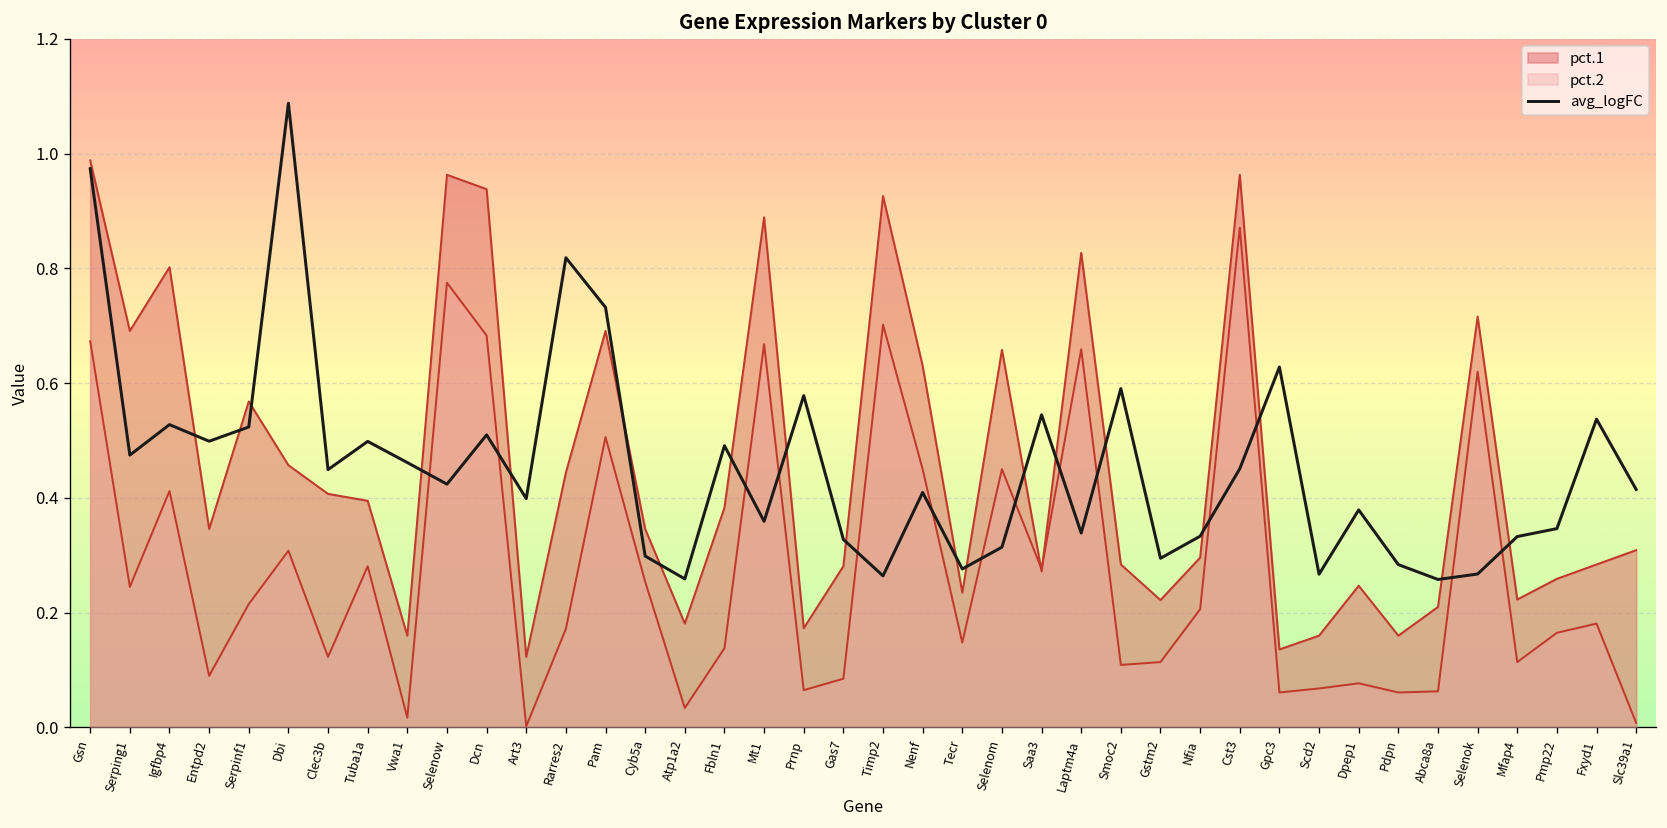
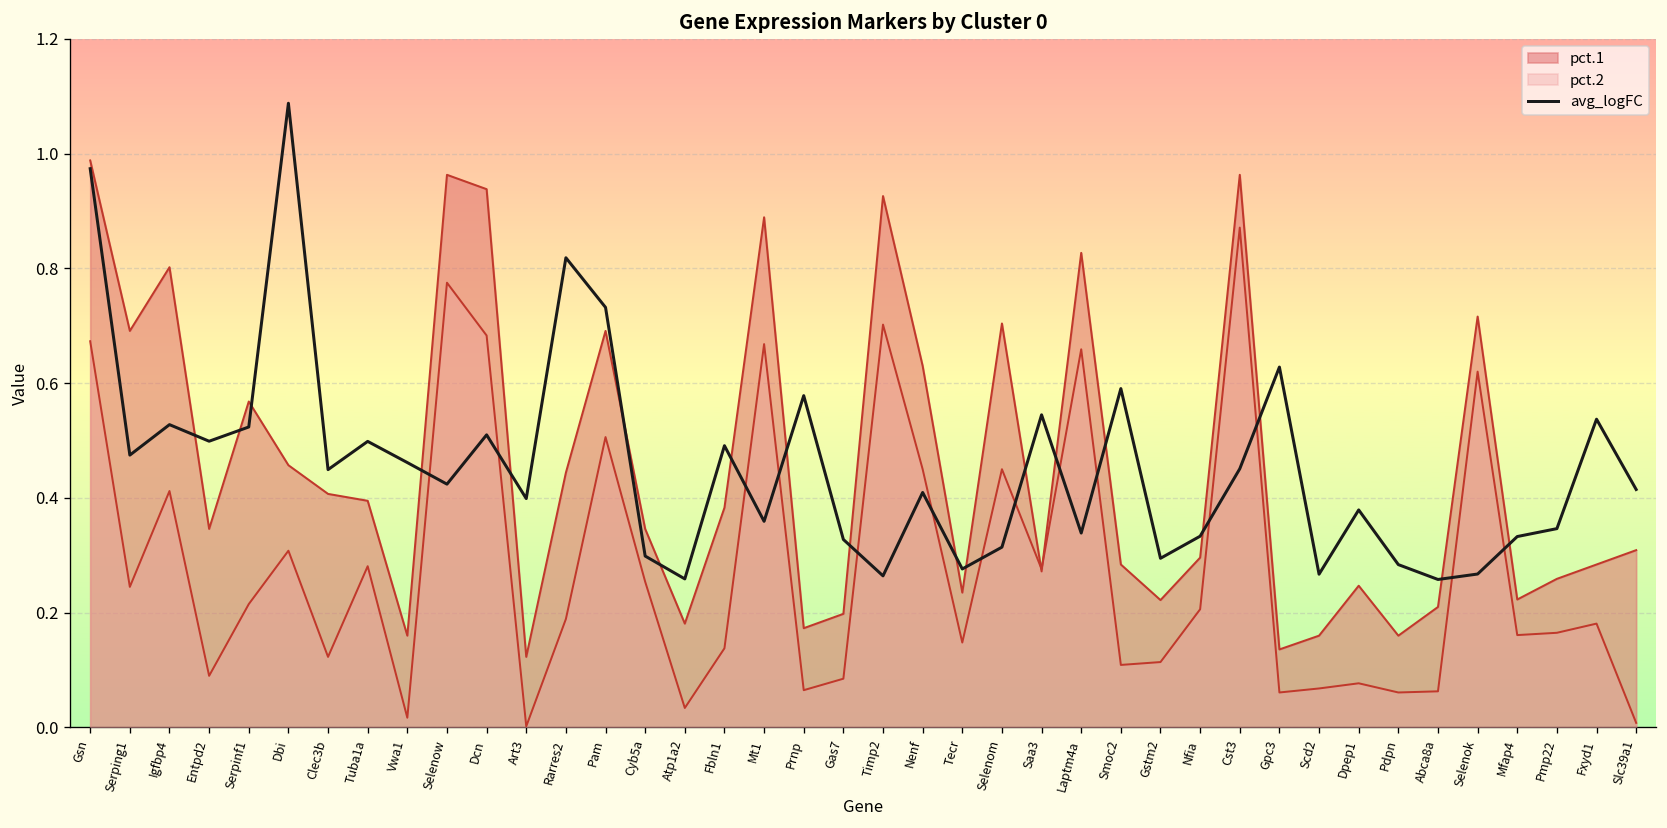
  {
    "pct.1": {
      "Gsn": 0.99,
      "Serping1": 0.69,
      "Igfbp4": 0.80,
      "Entpd2": 0.35,
      "Serpinf1": 0.57,
      "Dbi": 0.46,
      "Clec3b": 0.41,
      "Tuba1a": 0.40,
      "Vwa1": 0.16,
      "Selenow": 0.96,
      "Dcn": 0.94,
      "Art3": 0.12,
      "Rarres2": 0.44,
      "Pam": 0.69,
      "Cyb5a": 0.35,
      "Atp1a2": 0.18,
      "Fbln1": 0.38,
      "Mt1": 0.89,
      "Prnp": 0.17,
-     "Gas7": 0.28,
+     "Gas7": 0.20,
      "Timp2": 0.93,
      "Nenf": 0.63,
      "Tecr": 0.24,
-     "Selenom": 0.66,
+     "Selenom": 0.70,
      "Laptm4a": 0.83,
      "Smoc2": 0.28,
      "Gstm2": 0.22,
      "Nfia": 0.30,
      "Cst3": 0.96,
      "Gpc3": 0.14,
      "Scd2": 0.16,
      "Dpep1": 0.25,
      "Pdpn": 0.16,
      "Abca8a": 0.21,
      "Selenok": 0.72,
      "Mfap4": 0.22,
      "Pmp22": 0.26,
      "Fxyd1": 0.28,
      "Slc39a1": 0.31
    },
    "pct.2": {
      "Gsn": 0.67,
      "Serping1": 0.25,
      "Igfbp4": 0.41,
      "Entpd2": 0.09,
      "Serpinf1": 0.22,
      "Dbi": 0.31,
      "Clec3b": 0.12,
      "Tuba1a": 0.28,
      "Vwa1": 0.02,
      "Selenow": 0.78,
      "Dcn": 0.68,
      "Art3": 0.00,
-     "Rarres2": 0.17,
+     "Rarres2": 0.19,
      "Pam": 0.51,
      "Cyb5a": 0.25,
      "Atp1a2": 0.03,
      "Fbln1": 0.14,
      "Mt1": 0.67,
      "Prnp": 0.07,
      "Gas7": 0.09,
      "Timp2": 0.70,
      "Nenf": 0.45,
      "Tecr": 0.15,
      "Selenom": 0.45,
      "Laptm4a": 0.66,
      "Smoc2": 0.11,
      "Gstm2": 0.11,
      "Nfia": 0.21,
      "Cst3": 0.87,
      "Gpc3": 0.06,
      "Scd2": 0.07,
      "Dpep1": 0.08,
      "Pdpn": 0.06,
      "Abca8a": 0.06,
      "Selenok": 0.62,
-     "Mfap4": 0.11,
+     "Mfap4": 0.16,
      "Pmp22": 0.17,
      "Fxyd1": 0.18,
      "Slc39a1": 0.01
    }
  }
